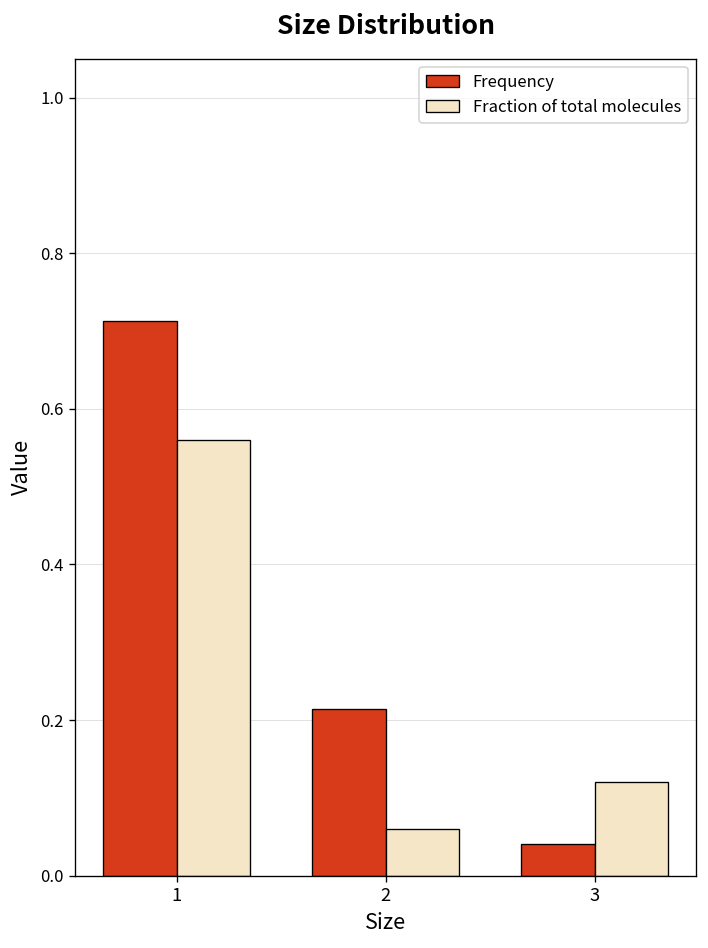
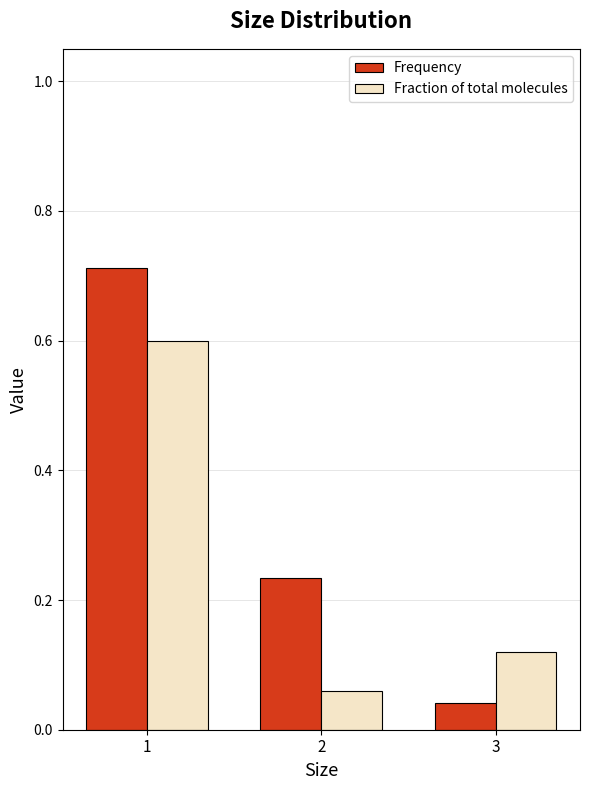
  {
    "Frequency": {
      "1": 0.71,
-     "2": 0.21,
+     "2": 0.23,
      "3": 0.04
    },
    "Fraction of total molecules": {
-     "1": 0.56,
+     "1": 0.60,
      "2": 0.06,
      "3": 0.12
    }
  }
